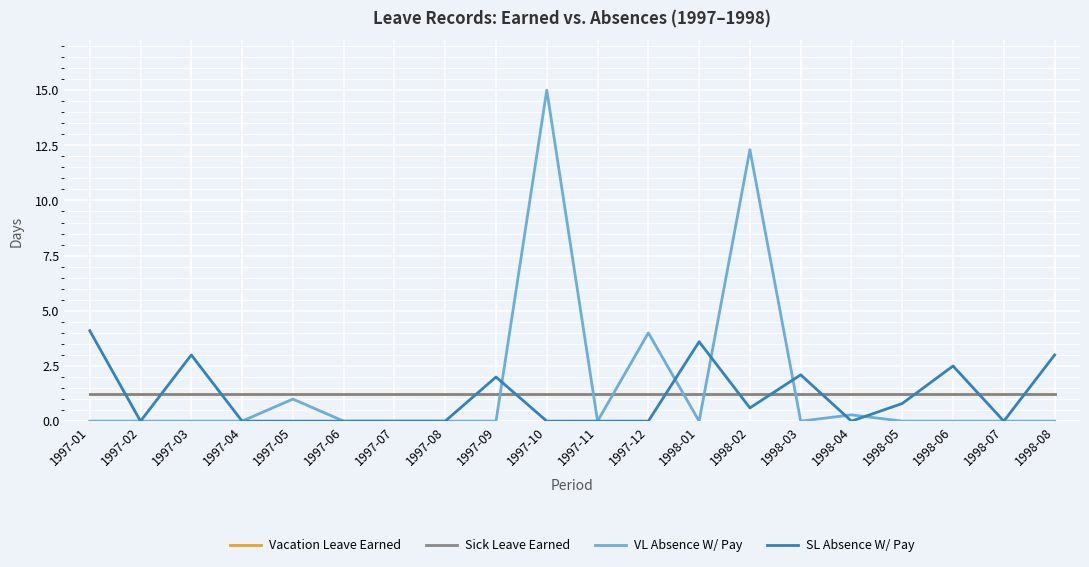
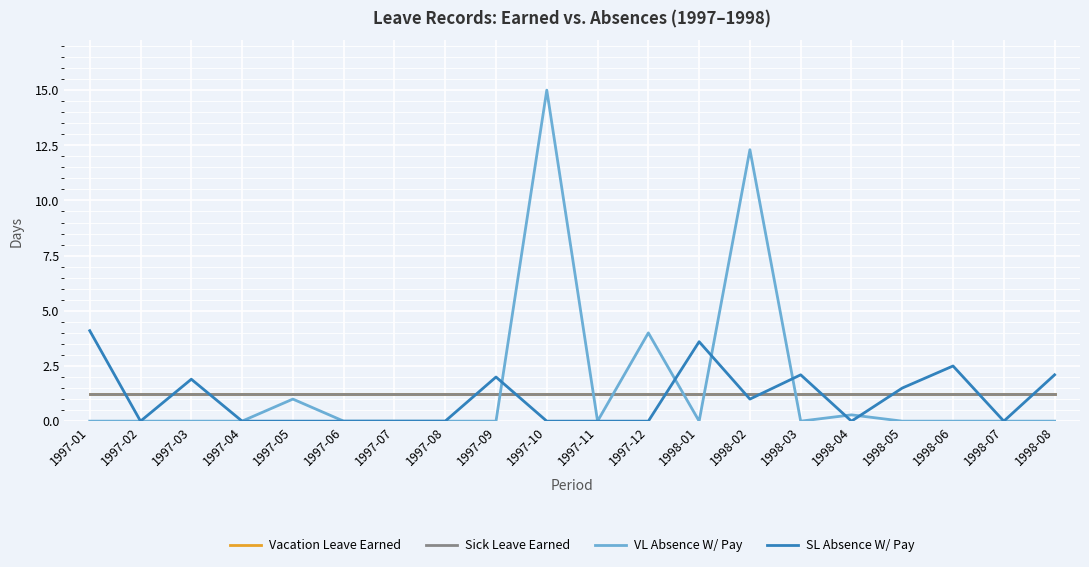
  {
    "Sick Leave Earned": {
      "1997-01": 1.3,
      "1997-02": 1.3,
      "1997-03": 1.3,
      "1997-04": 1.3,
      "1997-05": 1.3,
      "1997-06": 1.3,
      "1997-07": 1.3,
      "1997-08": 1.3,
      "1997-09": 1.3,
      "1997-10": 1.3,
      "1997-11": 1.3,
      "1997-12": 1.3,
      "1998-01": 1.3,
      "1998-02": 1.3,
      "1998-03": 1.3,
      "1998-04": 1.3,
      "1998-05": 1.3,
      "1998-06": 1.3,
      "1998-07": 1.3,
      "1998-08": 1.3
    },
    "VL Absence W/ Pay": {
      "1997-01": 0.0,
      "1997-03": 0.0,
      "1997-05": 1.0,
      "1997-09": 0.0,
      "1997-10": 15.0,
      "1997-12": 4.0,
      "1998-01": 0.0,
      "1998-02": 12.3,
      "1998-03": 0.0,
      "1998-04": 0.3,
      "1998-05": 0.0,
      "1998-06": 0.0,
      "1998-08": 0.0
    },
    "SL Absence W/ Pay": {
      "1997-01": 4.1,
-     "1997-03": 3.0,
+     "1997-03": 1.9,
      "1997-05": 0.0,
      "1997-09": 2.0,
      "1997-10": 0.0,
      "1997-12": 0.0,
      "1998-01": 3.6,
-     "1998-02": 0.6,
+     "1998-02": 1.0,
      "1998-03": 2.1,
      "1998-04": 0.0,
-     "1998-05": 0.8,
+     "1998-05": 1.5,
      "1998-06": 2.5,
-     "1998-08": 3.0
+     "1998-08": 2.1
    }
  }
